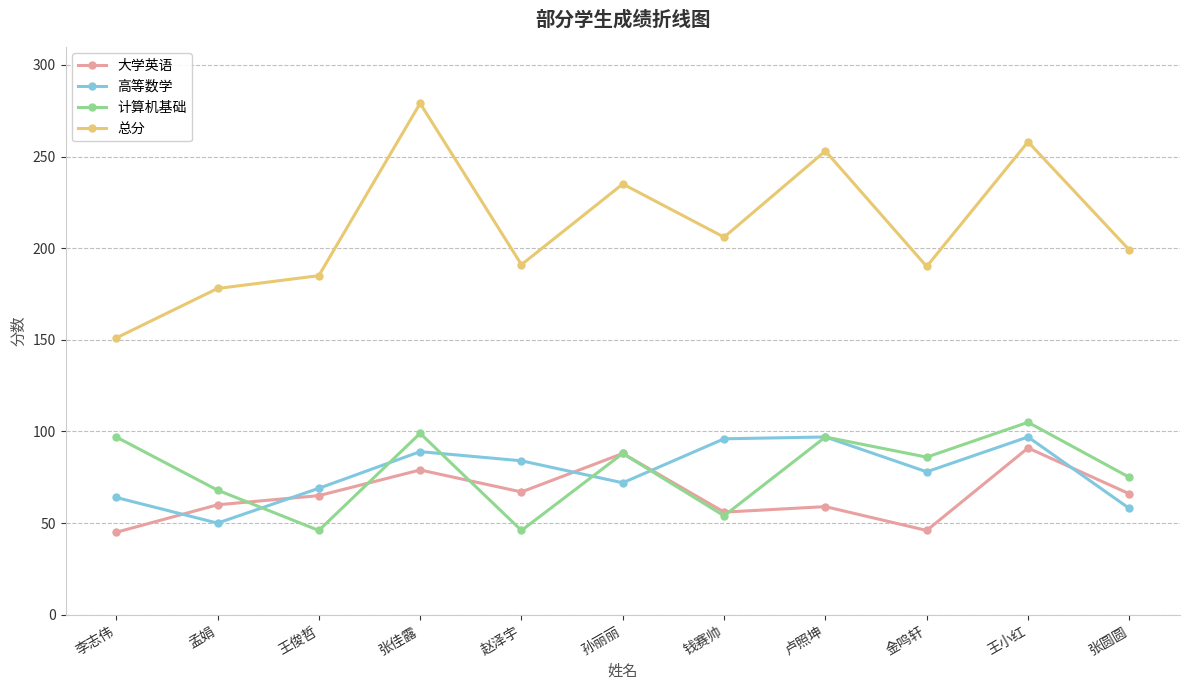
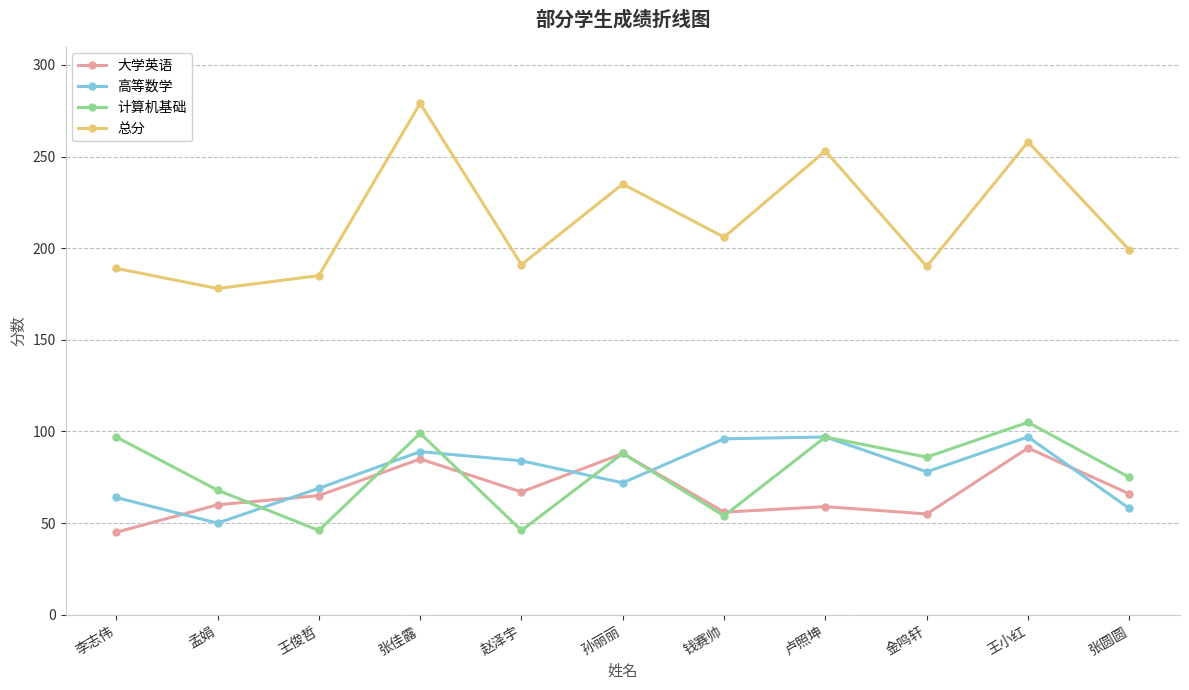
  {
    "大学英语": {
      "李志伟": 45,
      "孟娟": 60,
      "王俊哲": 65,
-     "张佳露": 79,
+     "张佳露": 85,
      "赵泽宇": 67,
      "钱赛帅": 56,
      "卢照坤": 59,
-     "金鸣轩": 46,
+     "金鸣轩": 55,
      "王小红": 91,
      "张圆圆": 66
    },
    "高等数学": {
      "李志伟": 64,
      "孟娟": 50,
      "王俊哲": 69,
      "张佳露": 89,
      "赵泽宇": 84,
      "孙丽丽": 72,
      "钱赛帅": 96,
      "金鸣轩": 78,
      "王小红": 97,
      "张圆圆": 58
    },
    "计算机基础": {
      "李志伟": 97,
      "孟娟": 68,
      "王俊哲": 46,
      "张佳露": 99,
      "赵泽宇": 46,
      "钱赛帅": 54,
      "金鸣轩": 86,
      "王小红": 105,
      "张圆圆": 75
    },
    "总分": {
-     "李志伟": 151,
+     "李志伟": 189,
      "孟娟": 178,
      "王俊哲": 185,
      "张佳露": 279,
      "赵泽宇": 191,
      "孙丽丽": 235,
      "钱赛帅": 206,
      "卢照坤": 253,
      "金鸣轩": 190,
      "王小红": 258,
      "张圆圆": 199
    }
  }
